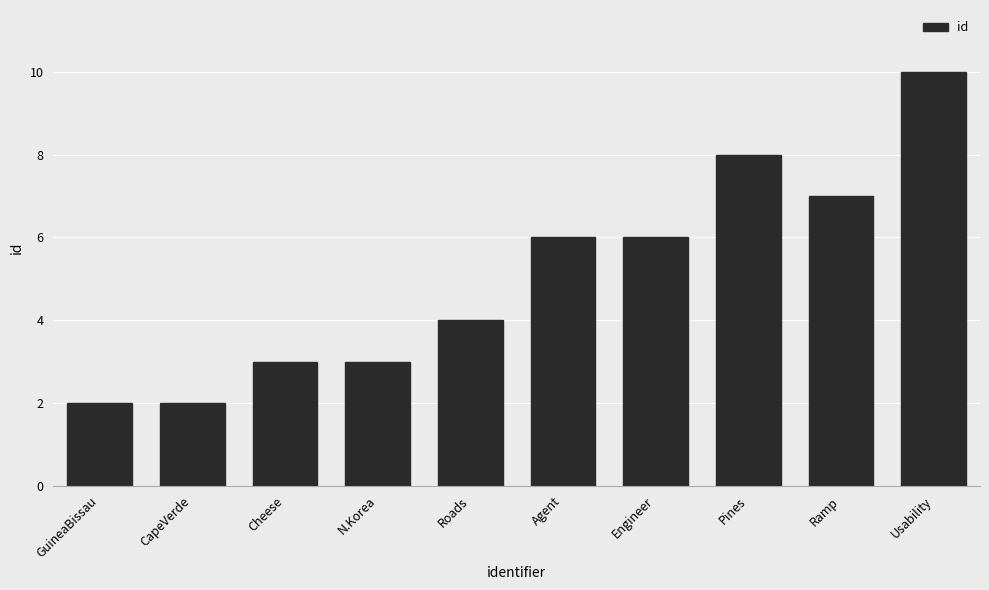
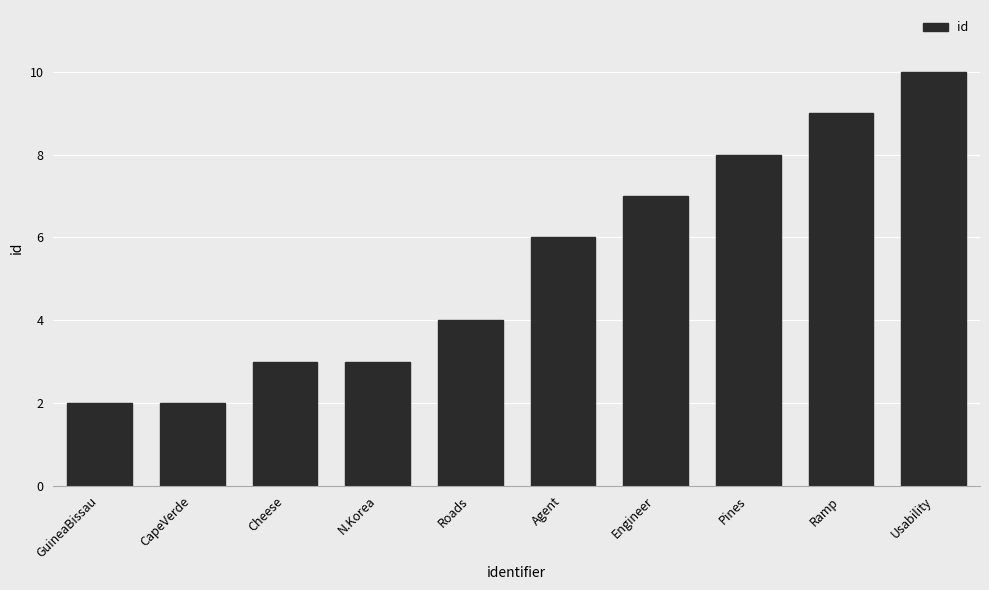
  {
    "GuineaBissau": 2,
    "CapeVerde": 2,
    "Cheese": 3,
    "N.Korea": 3,
    "Roads": 4,
    "Agent": 6,
-   "Engineer": 6,
+   "Engineer": 7,
    "Pines": 8,
-   "Ramp": 7,
+   "Ramp": 9,
    "Usability": 10
  }
